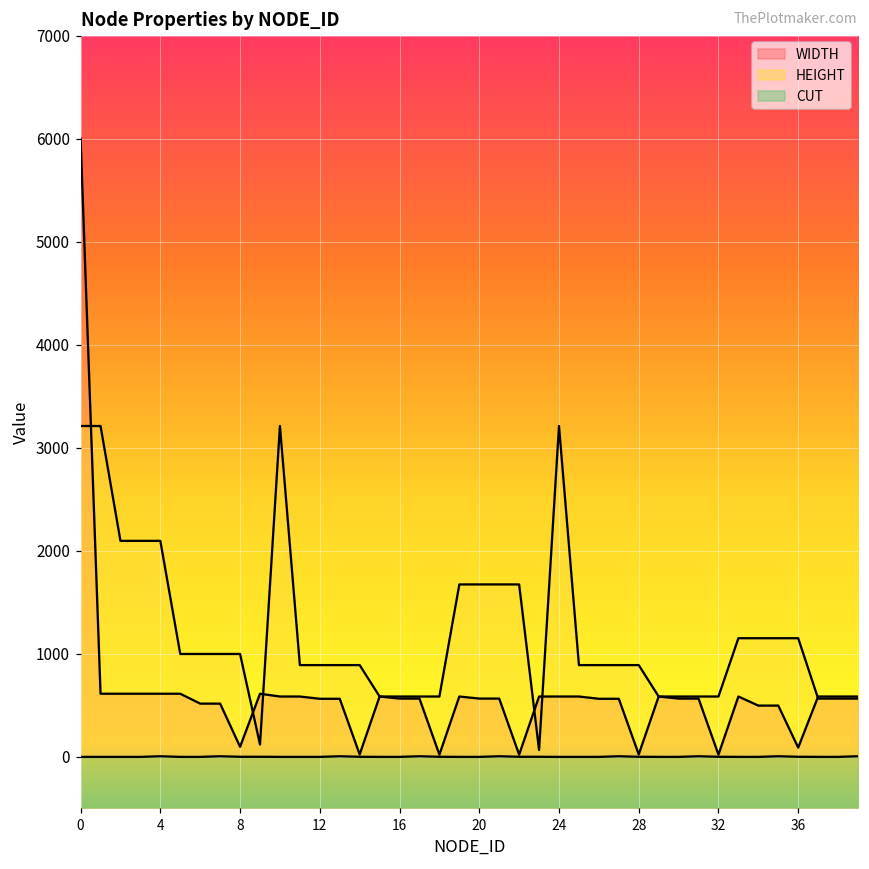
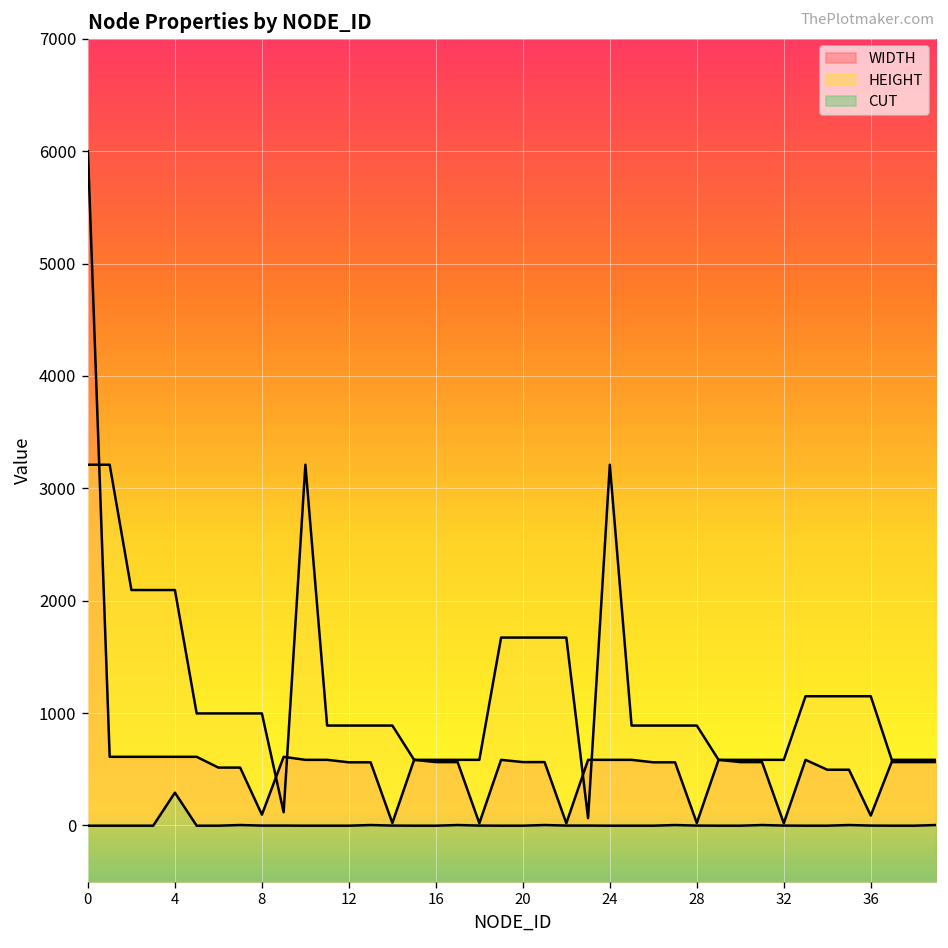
  {
    "WIDTH": {
      "0": 6000,
      "4": 600,
      "8": 100,
      "12": 600,
      "20": 600,
      "24": 600,
      "36": 100
    },
    "HEIGHT": {
      "0": 3200,
      "4": 2100,
      "8": 1000,
      "12": 900,
      "20": 1700,
      "24": 3200,
      "28": 900,
      "32": 600,
      "36": 1200
    },
    "CUT": {
      "0": 0,
-     "4": 0,
+     "4": 300,
      "8": 0,
      "12": 0,
      "16": 0,
      "20": 0,
      "24": 0,
      "36": 0
    }
  }
